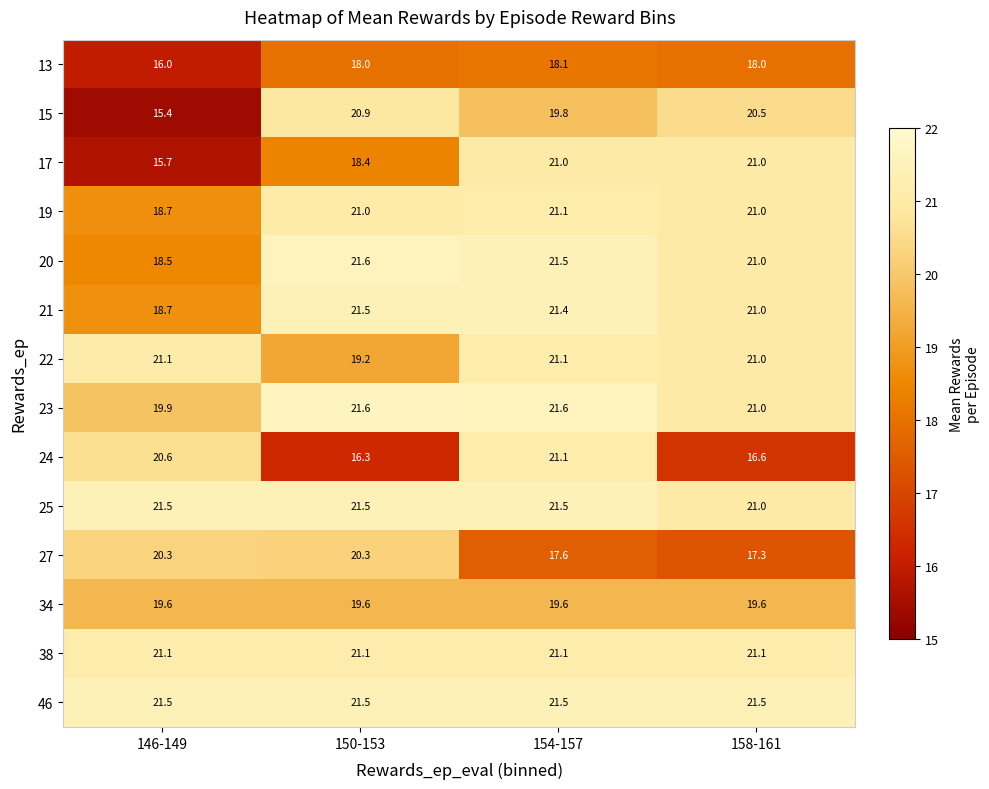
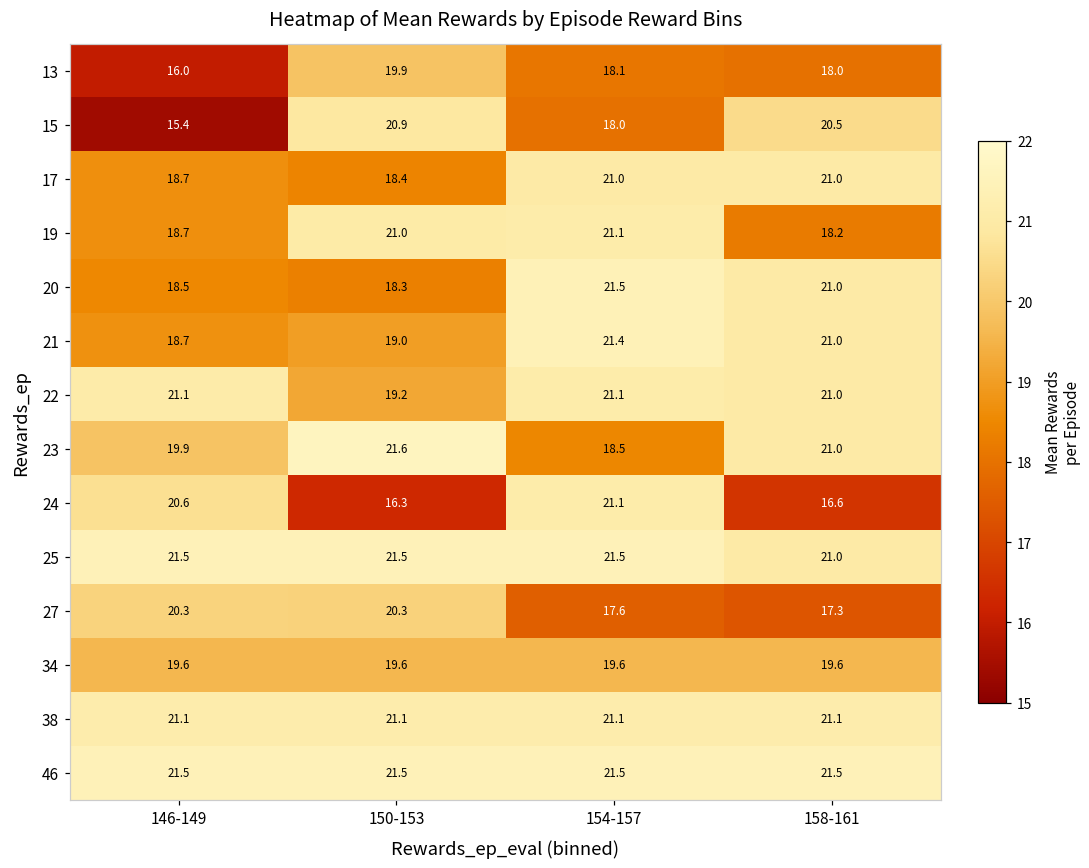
  {
    "13": {
      "146-149": 16.0,
-     "150-153": 18.0,
+     "150-153": 19.9,
      "154-157": 18.1,
      "158-161": 18.0
    },
    "15": {
      "146-149": 15.4,
      "150-153": 20.9,
-     "154-157": 19.8,
+     "154-157": 18.0,
      "158-161": 20.5
    },
    "17": {
-     "146-149": 15.7,
+     "146-149": 18.7,
      "150-153": 18.4,
      "154-157": 21.0,
      "158-161": 21.0
    },
    "19": {
      "146-149": 18.7,
      "150-153": 21.0,
      "154-157": 21.1,
-     "158-161": 21.0
+     "158-161": 18.2
    },
    "20": {
      "146-149": 18.5,
-     "150-153": 21.6,
+     "150-153": 18.3,
      "154-157": 21.5,
      "158-161": 21.0
    },
    "21": {
      "146-149": 18.7,
-     "150-153": 21.5,
+     "150-153": 19.0,
      "154-157": 21.4,
      "158-161": 21.0
    },
    "22": {
      "146-149": 21.1,
      "150-153": 19.2,
      "154-157": 21.1,
      "158-161": 21.0
    },
    "23": {
      "146-149": 19.9,
      "150-153": 21.6,
-     "154-157": 21.6,
+     "154-157": 18.5,
      "158-161": 21.0
    },
    "24": {
      "146-149": 20.6,
      "150-153": 16.3,
      "154-157": 21.1,
      "158-161": 16.6
    },
    "25": {
      "146-149": 21.5,
      "150-153": 21.5,
      "154-157": 21.5,
      "158-161": 21.0
    },
    "27": {
      "146-149": 20.3,
      "150-153": 20.3,
      "154-157": 17.6,
      "158-161": 17.3
    },
    "34": {
      "146-149": 19.6,
      "150-153": 19.6,
      "154-157": 19.6,
      "158-161": 19.6
    },
    "38": {
      "146-149": 21.1,
      "150-153": 21.1,
      "154-157": 21.1,
      "158-161": 21.1
    },
    "46": {
      "146-149": 21.5,
      "150-153": 21.5,
      "154-157": 21.5,
      "158-161": 21.5
    }
  }
